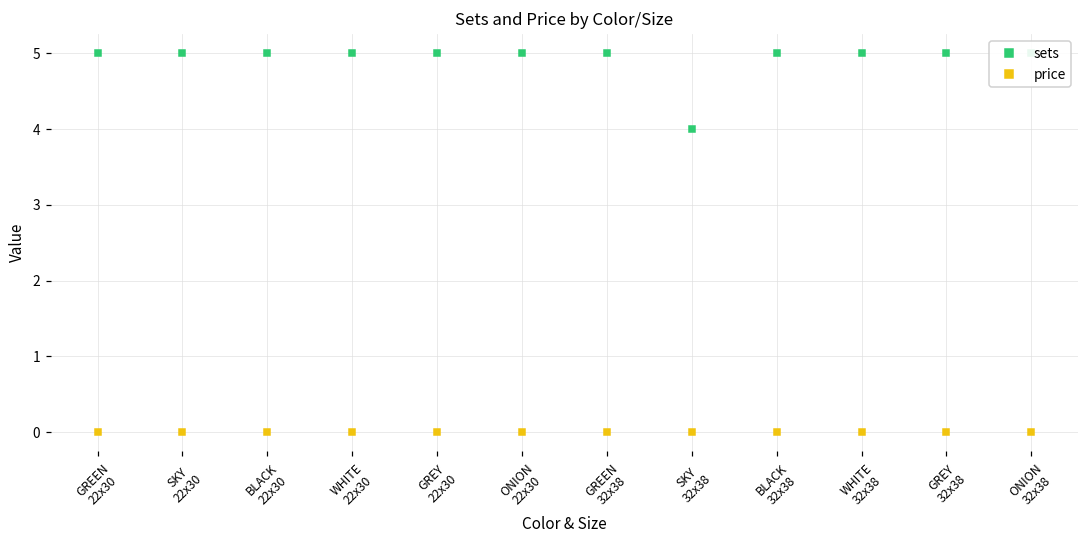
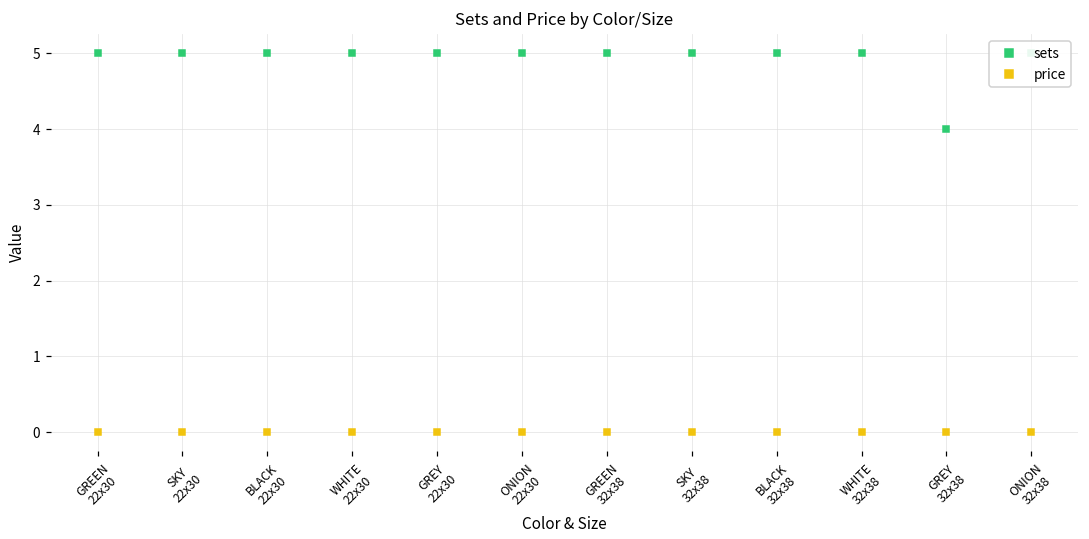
  {
    "sets": {
      "GREEN 22x30": 5,
      "SKY 22x30": 5,
      "BLACK 22x30": 5,
      "WHITE 22x30": 5,
      "GREY 22x30": 5,
      "ONION 22x30": 5,
      "GREEN 32x38": 5,
-     "SKY 32x38": 4,
+     "SKY 32x38": 5,
      "BLACK 32x38": 5,
      "WHITE 32x38": 5,
-     "GREY 32x38": 5
+     "GREY 32x38": 4
    },
    "price": {
      "GREEN 22x30": 0,
      "SKY 22x30": 0,
      "BLACK 22x30": 0,
      "WHITE 22x30": 0,
      "GREY 22x30": 0,
      "ONION 22x30": 0,
      "GREEN 32x38": 0,
      "SKY 32x38": 0,
      "BLACK 32x38": 0,
      "WHITE 32x38": 0,
      "GREY 32x38": 0,
      "ONION 32x38": 0
    }
  }
